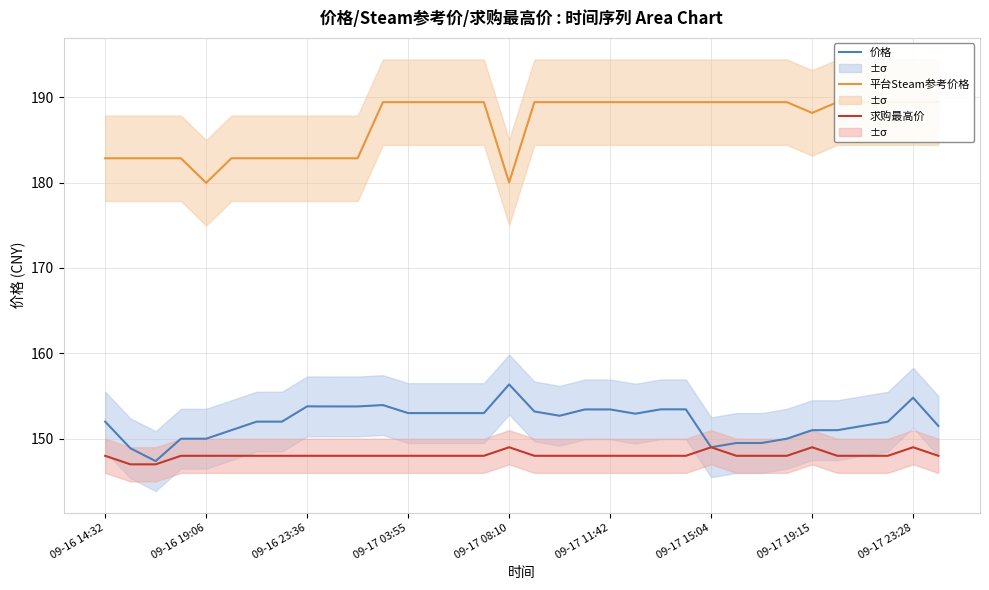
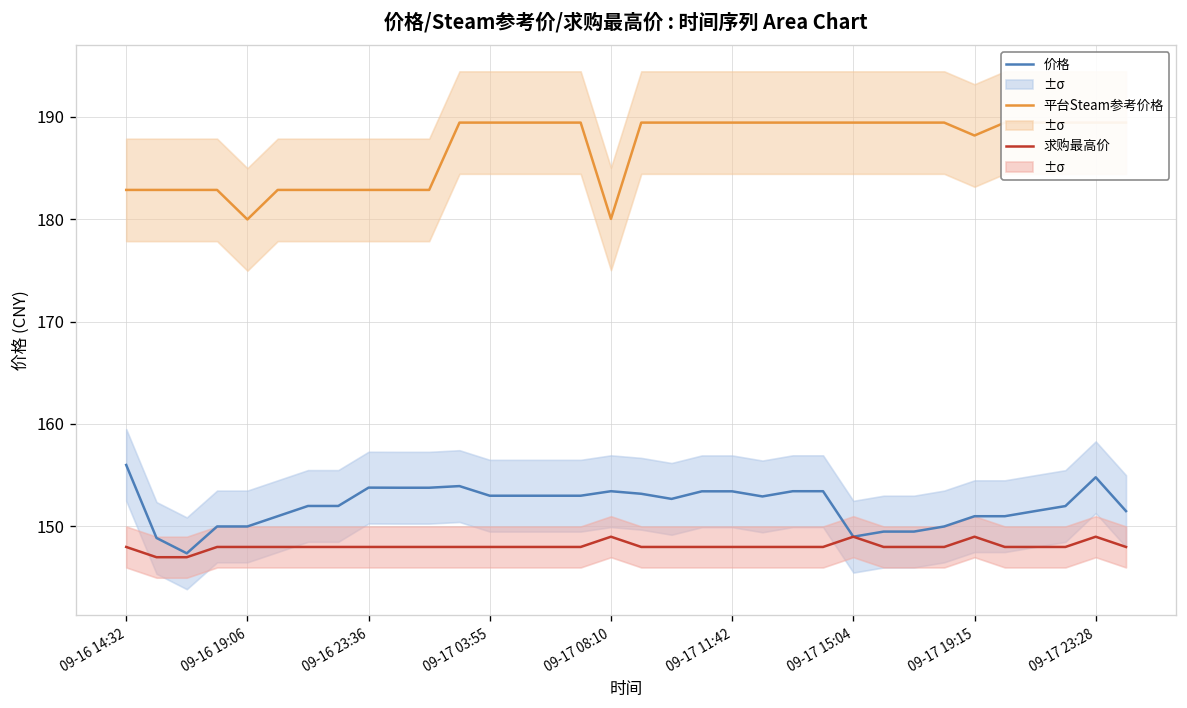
  {
    "价格": {
-     "09-16 14:32": 152,
+     "09-16 14:32": 156,
      "09-16 23:36": 154,
      "09-17 03:55": 153,
-     "09-17 08:10": 156,
+     "09-17 08:10": 153,
      "09-17 11:42": 153,
      "09-17 23:28": 155
    },
    "平台Steam参考价格": {
      "09-16 14:32": 183,
      "09-16 19:06": 180,
      "09-16 23:36": 183,
      "09-17 03:55": 189,
      "09-17 08:10": 180,
      "09-17 11:42": 189,
      "09-17 15:04": 189,
      "09-17 19:15": 188
    },
    "求购最高价": {
      "09-16 14:32": 148,
      "09-16 19:06": 148,
      "09-16 23:36": 148,
      "09-17 03:55": 148,
      "09-17 08:10": 149,
      "09-17 11:42": 148,
      "09-17 19:15": 149,
      "09-17 23:28": 149
    }
  }
